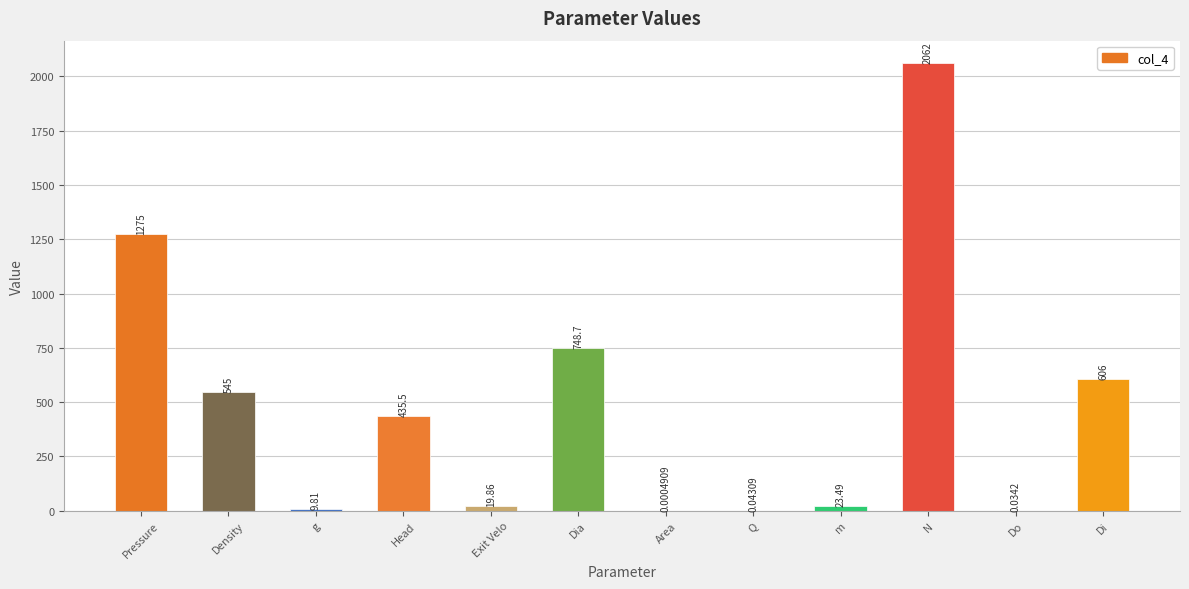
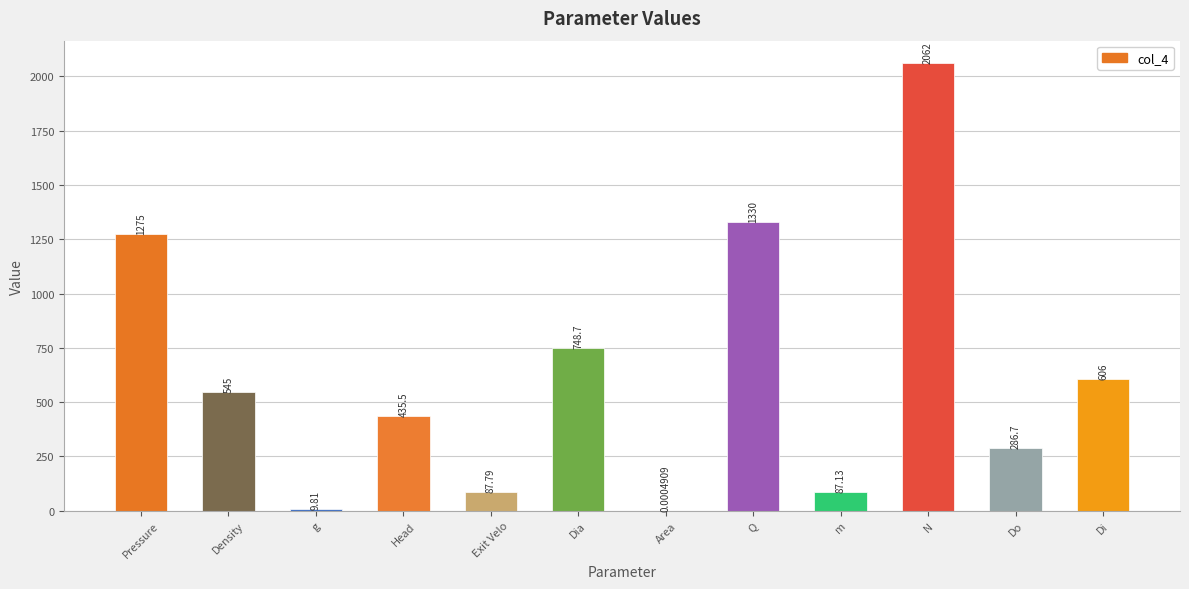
  {
    "Pressure": 1275,
    "Density": 545,
    "g": 9.81,
    "Head": 435.5,
-   "Exit Velo": 19.86,
+   "Exit Velo": 87.79,
    "Dia": 748.7,
    "Area": 0.0004909,
-   "Q": 0.04309,
-   "m": 23.49,
+   "Q": 1330,
+   "m": 87.13,
    "N": 2062,
-   "Do": 0.0342,
+   "Do": 286.7,
    "Di": 606
  }
